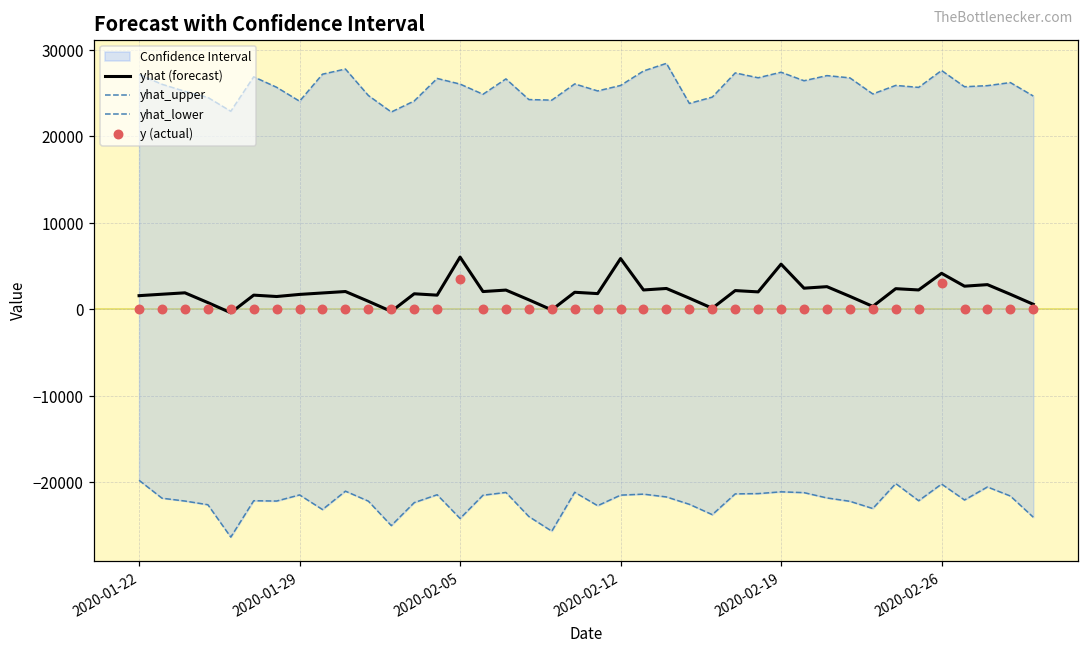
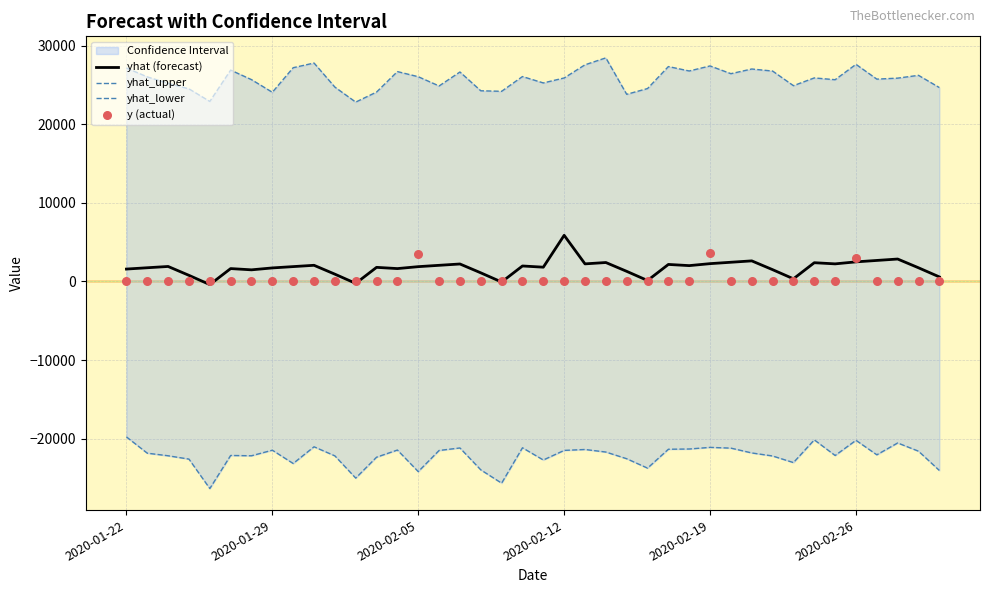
  {
    "yhat (forecast)": {
      "2020-01-22": 2000,
      "2020-01-29": 2000,
-     "2020-02-05": 6000,
+     "2020-02-05": 2000,
      "2020-02-12": 6000,
-     "2020-02-19": 5000,
-     "2020-02-26": 4000
+     "2020-02-19": 2000,
+     "2020-02-26": 2000
    },
    "Confidence Interval": {
      "2020-01-29": 24000,
      "2020-02-05": 26000,
      "2020-02-12": 26000,
      "2020-02-19": 27000,
      "2020-02-26": 28000
    },
    "y (actual)": {
-     "2020-02-19": 0
+     "2020-02-19": 4000
    },
    "yhat_lower": {
      "2020-01-22": -20000,
      "2020-01-29": -21000,
      "2020-02-05": -24000,
      "2020-02-12": -21000,
      "2020-02-19": -21000,
      "2020-02-26": -20000
    }
  }
